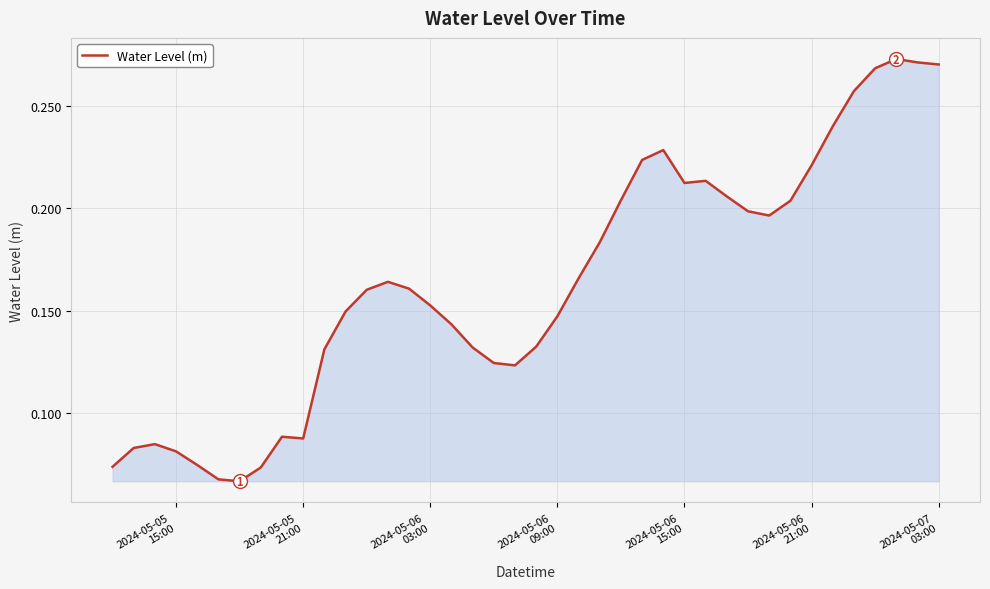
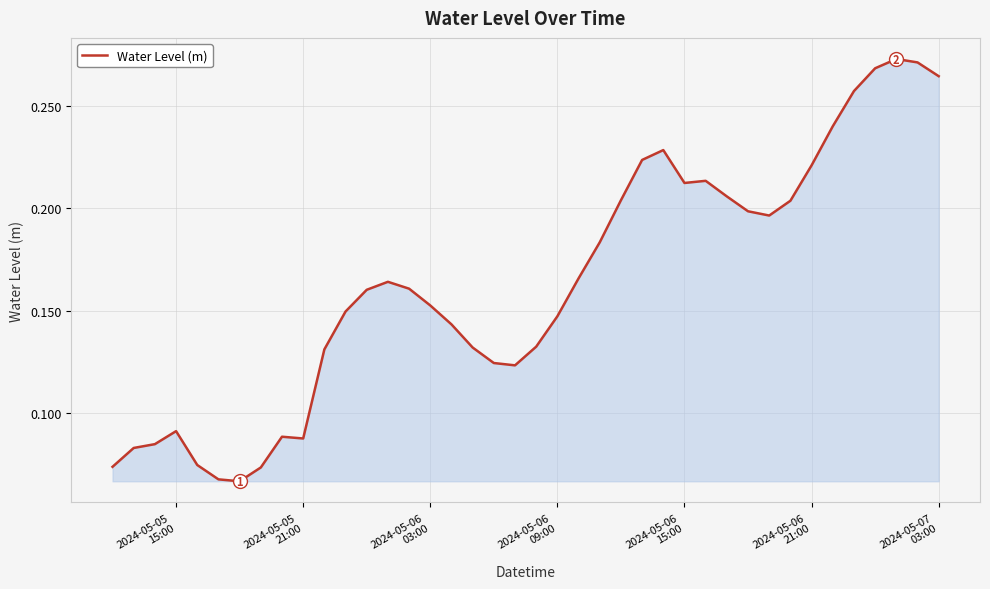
  {
    "Water Level (m)": {
-     "2024-05-05 15:00": 0.081,
+     "2024-05-05 15:00": 0.091,
      "2024-05-05 21:00": 0.088,
      "2024-05-06 03:00": 0.152,
      "2024-05-06 09:00": 0.147,
      "2024-05-06 15:00": 0.212,
      "2024-05-06 21:00": 0.221,
-     "2024-05-07 03:00": 0.270
+     "2024-05-07 03:00": 0.264
    }
  }
